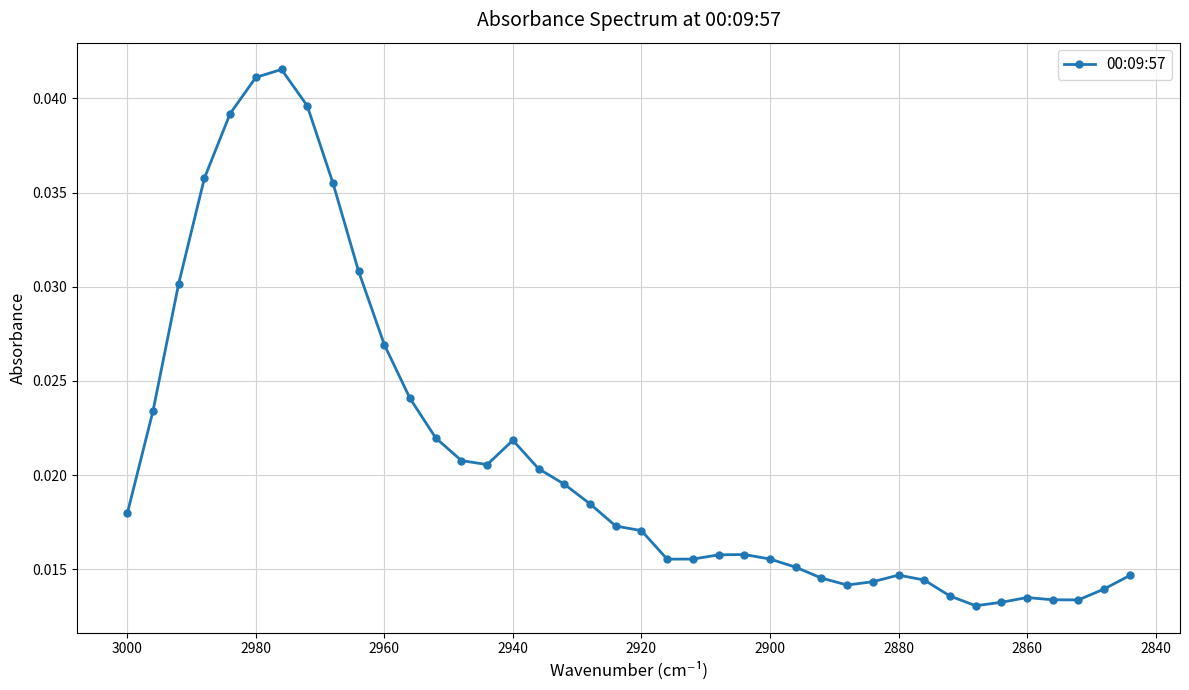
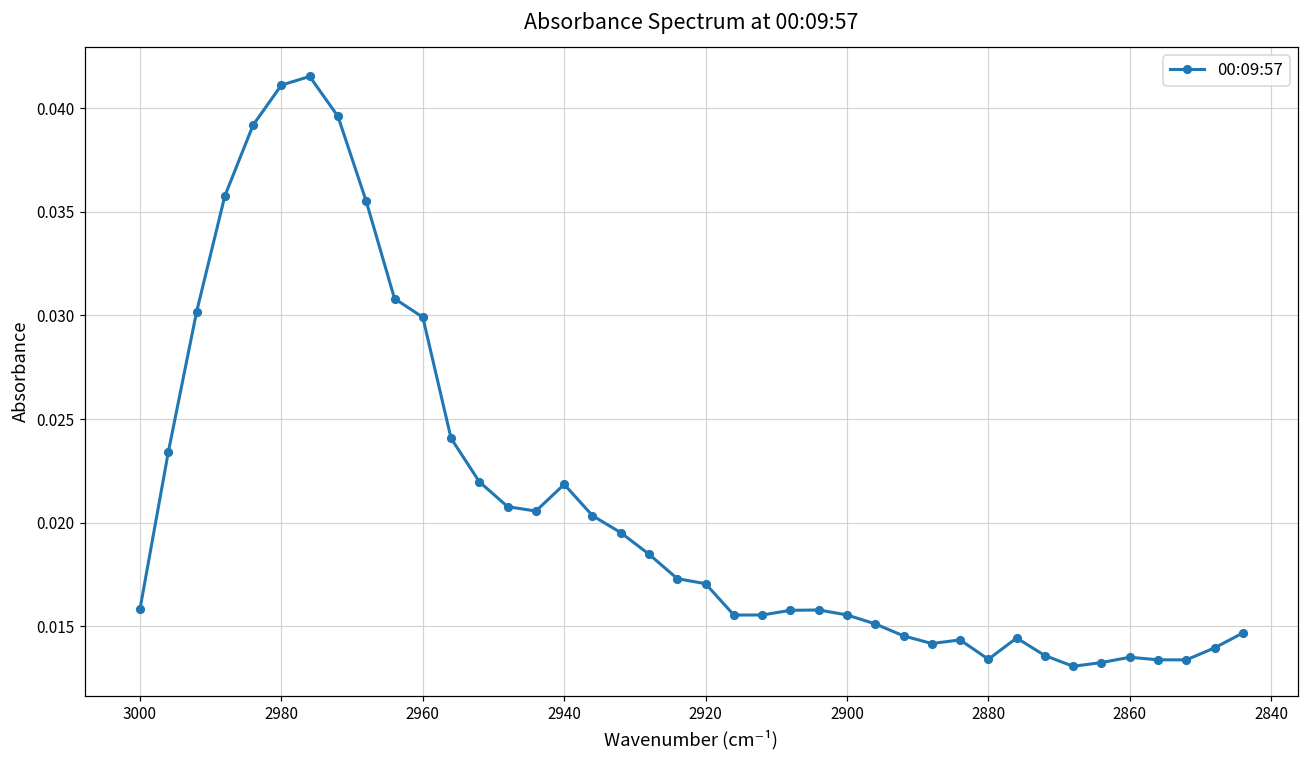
  {
-   "3000": 0.0180,
+   "3000": 0.0158,
    "2980": 0.0411,
-   "2960": 0.0269,
+   "2960": 0.0299,
    "2940": 0.0219,
    "2920": 0.0171,
    "2900": 0.0155,
-   "2880": 0.0147,
+   "2880": 0.0134,
    "2860": 0.0135
  }
